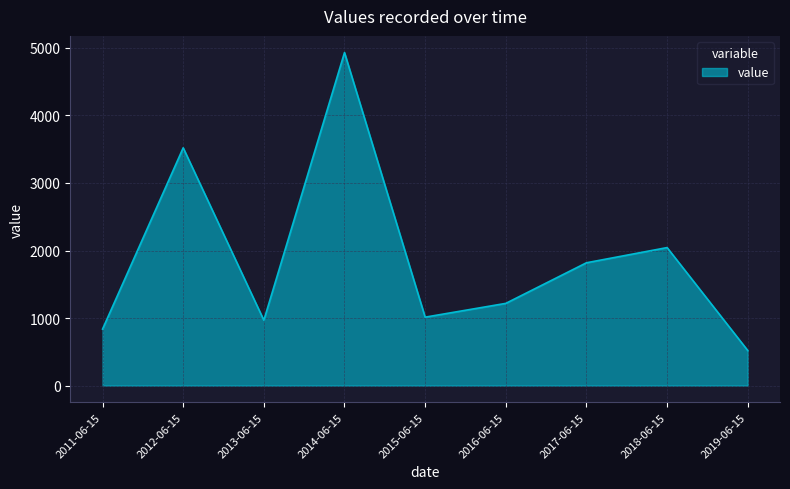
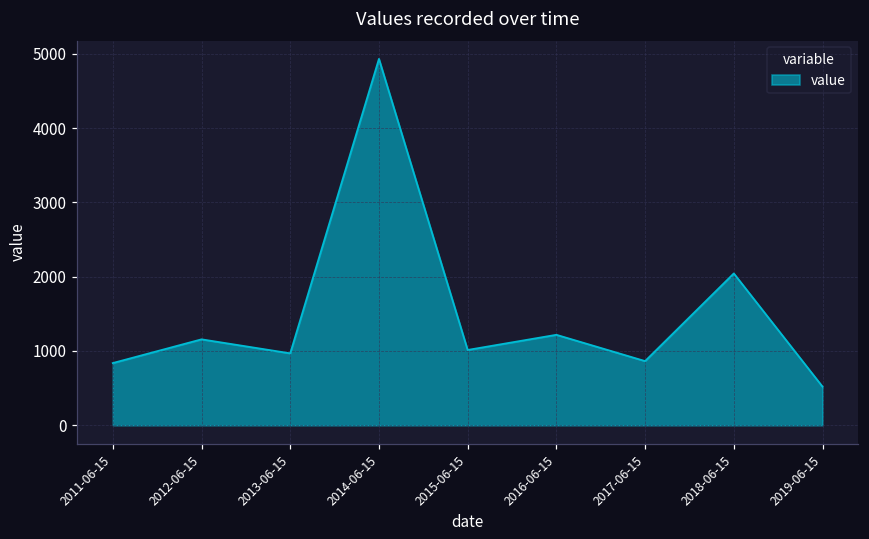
  {
    "2011-06-15": 800,
-   "2012-06-15": 3500,
+   "2012-06-15": 1200,
    "2013-06-15": 1000,
    "2014-06-15": 4900,
    "2015-06-15": 1000,
    "2016-06-15": 1200,
-   "2017-06-15": 1800,
+   "2017-06-15": 900,
    "2018-06-15": 2000,
    "2019-06-15": 500
  }
